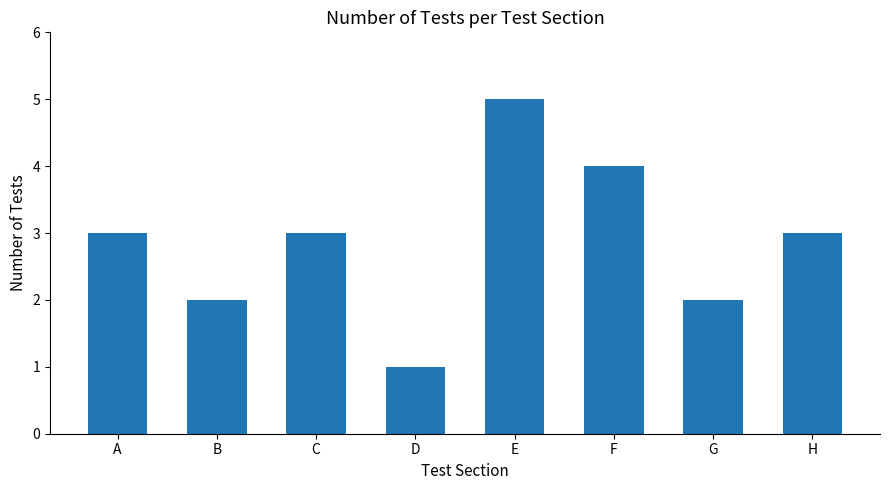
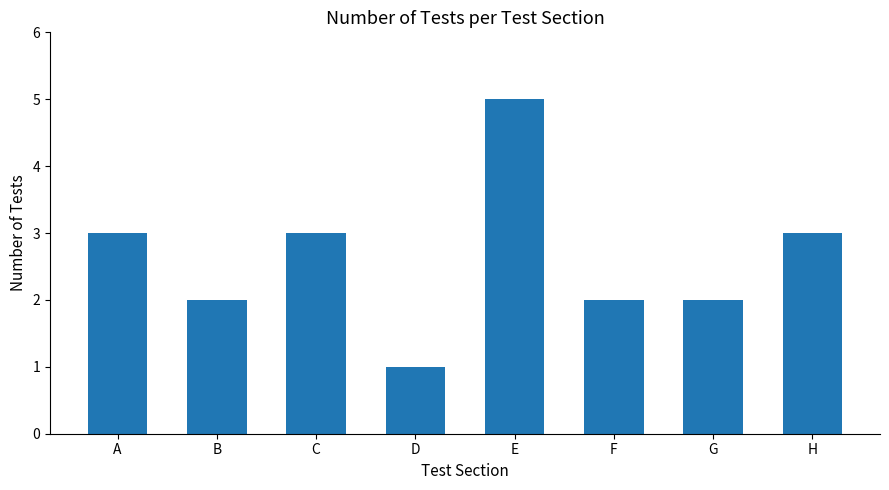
  {
    "A": 3,
    "B": 2,
    "C": 3,
    "D": 1,
    "E": 5,
-   "F": 4,
+   "F": 2,
    "G": 2,
    "H": 3
  }
